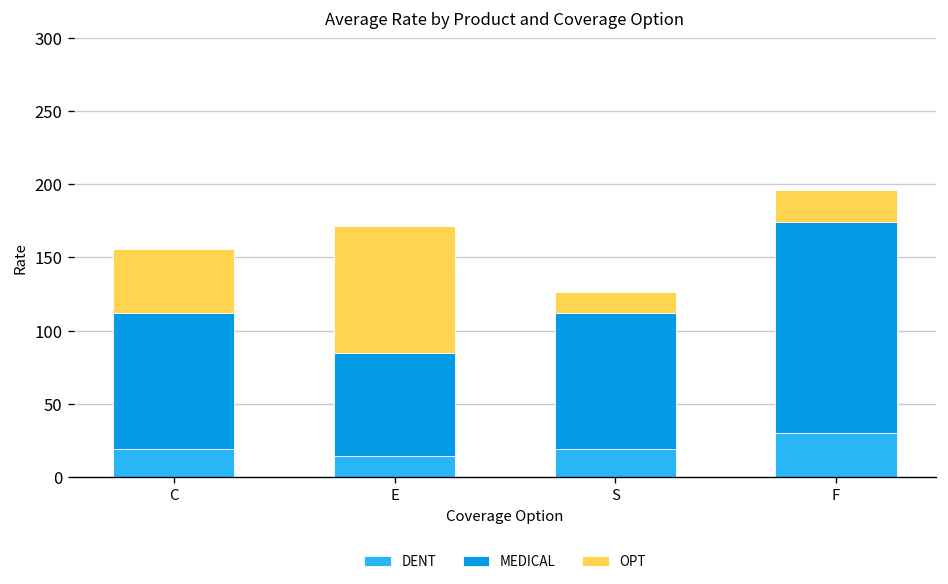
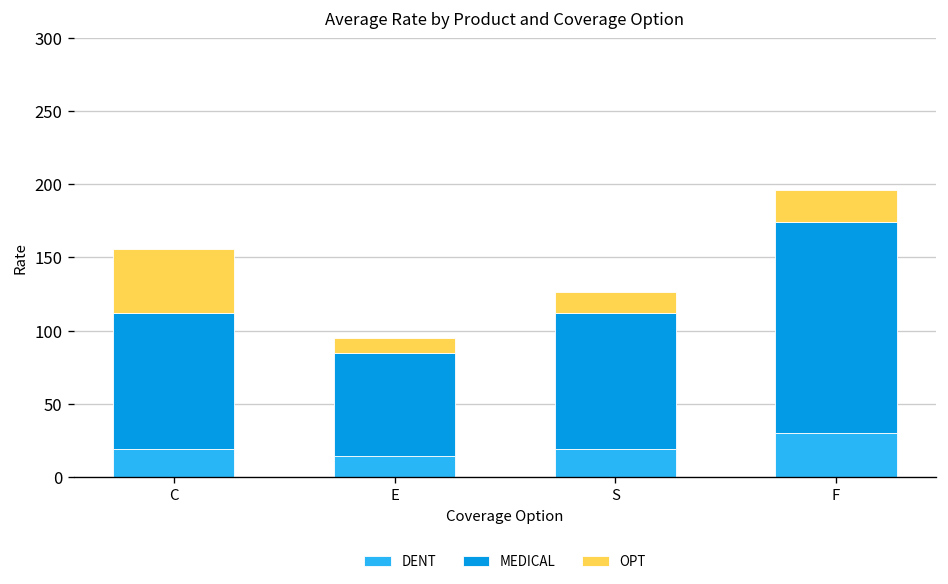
  {
    "OPT": {
      "C": 44,
-     "E": 87,
+     "E": 11,
      "S": 14,
      "F": 22
    }
  }
